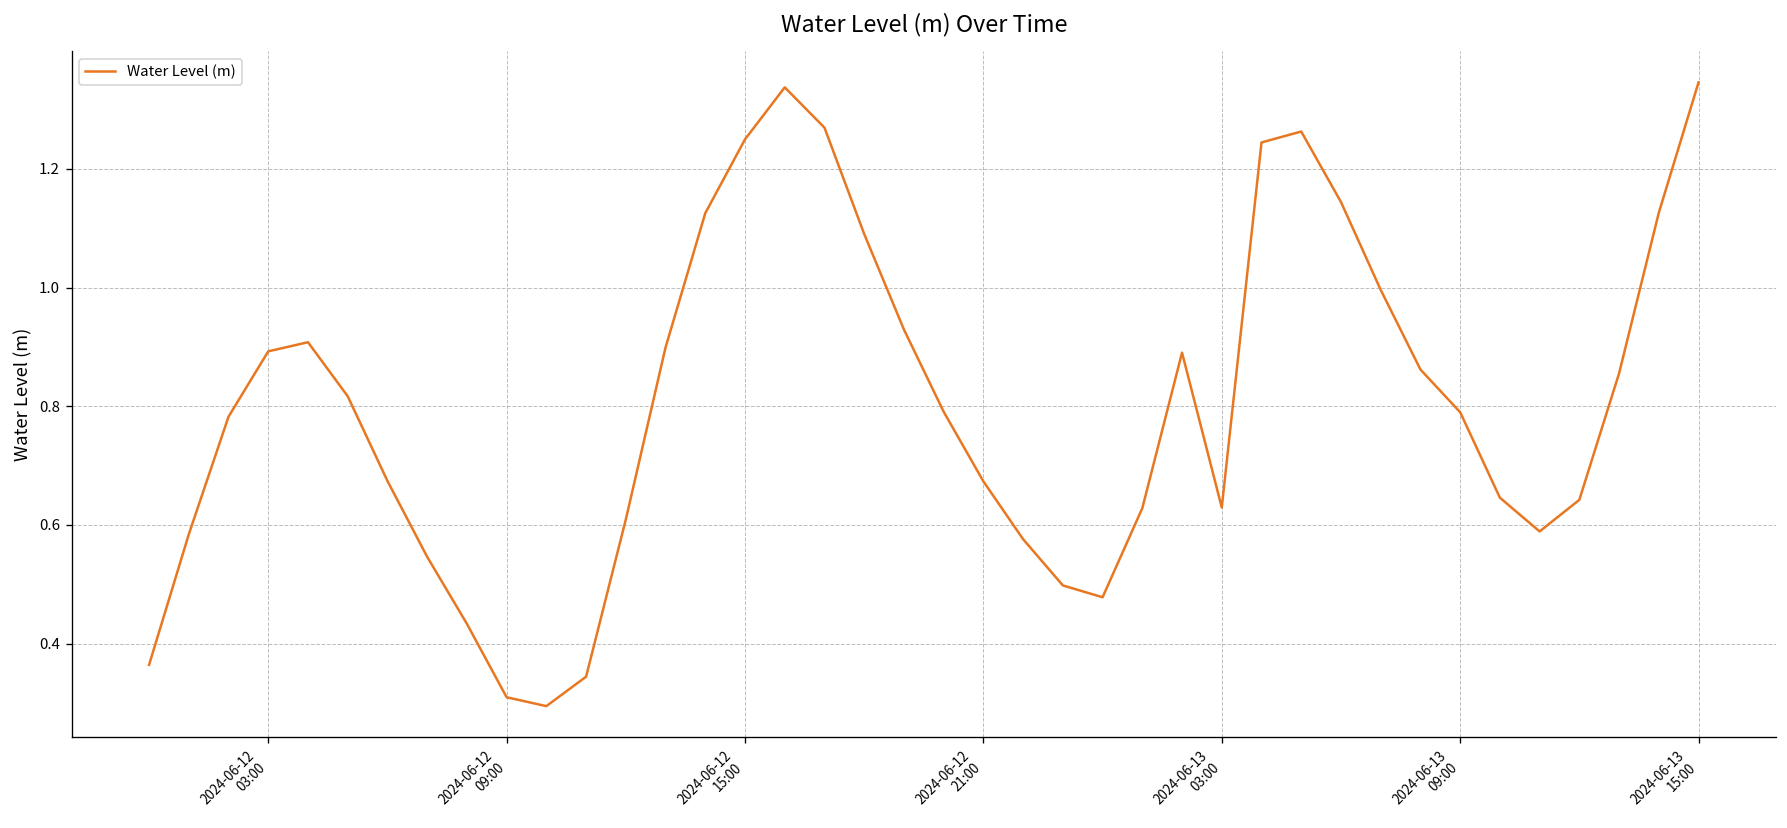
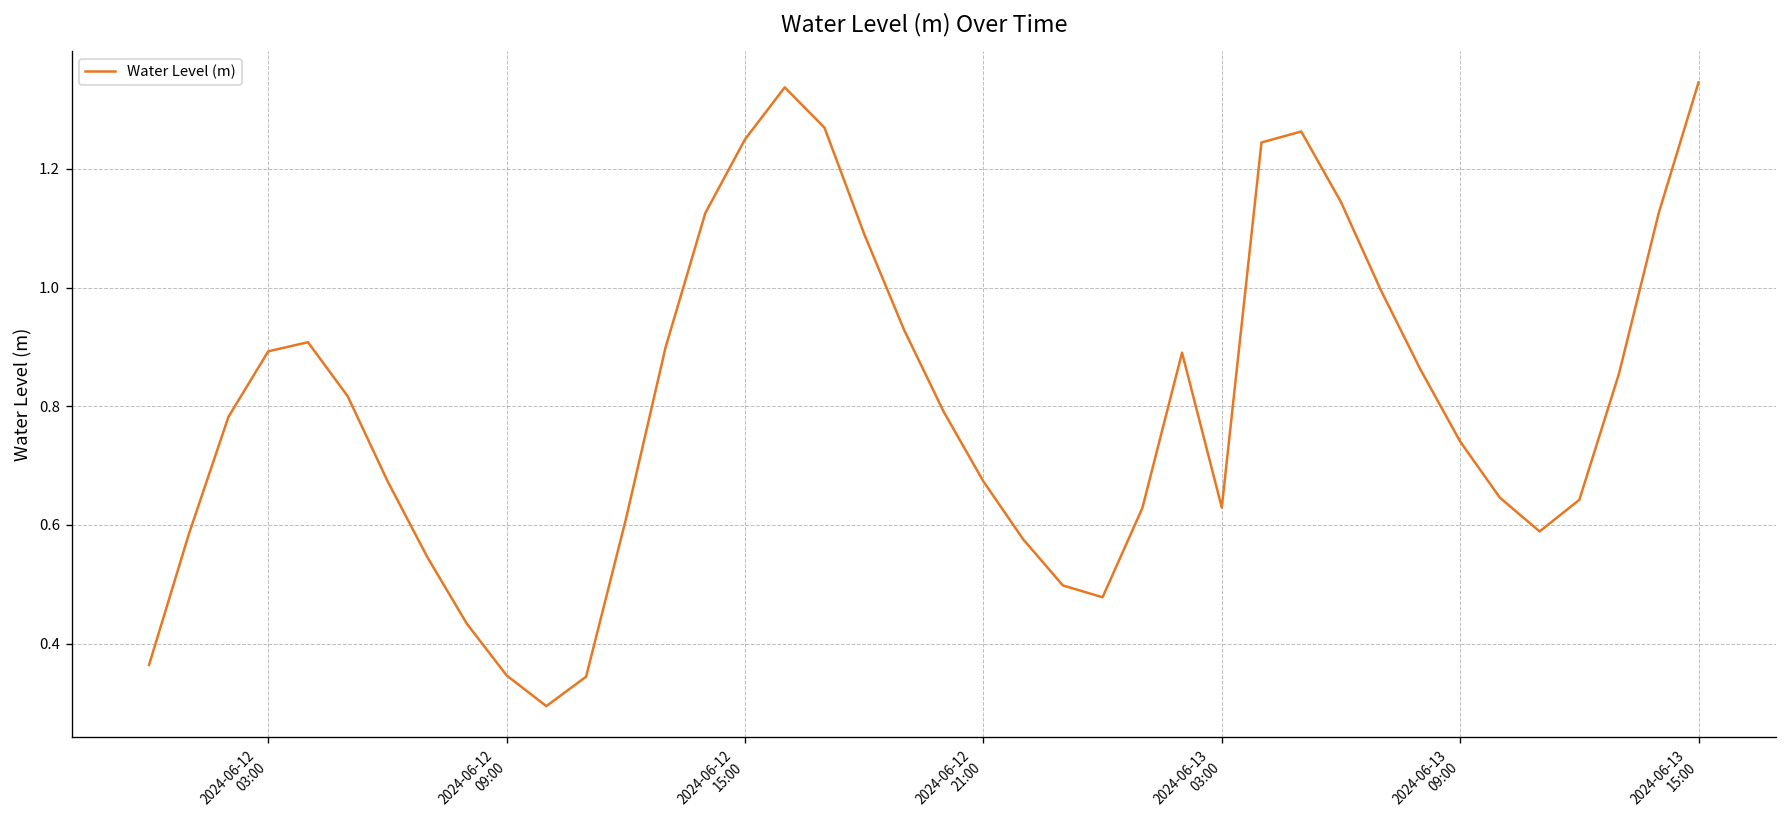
  {
    "2024-06-12 03:00": 0.89,
-   "2024-06-12 09:00": 0.31,
+   "2024-06-12 09:00": 0.35,
    "2024-06-12 15:00": 1.25,
    "2024-06-12 21:00": 0.67,
    "2024-06-13 03:00": 0.63,
-   "2024-06-13 09:00": 0.79,
+   "2024-06-13 09:00": 0.74,
    "2024-06-13 15:00": 1.35
  }
